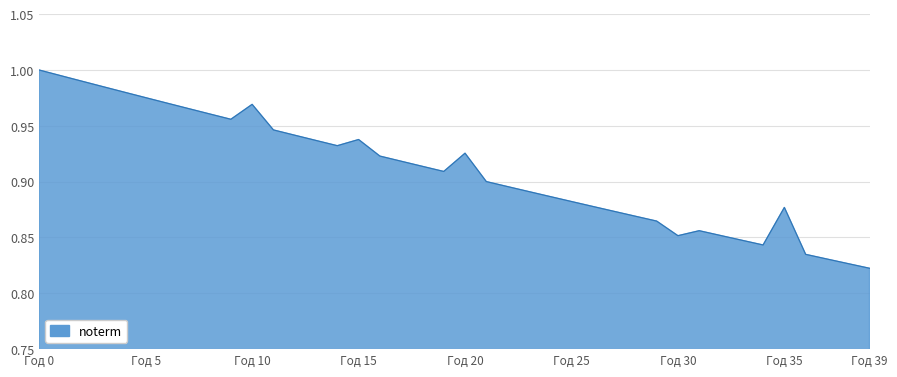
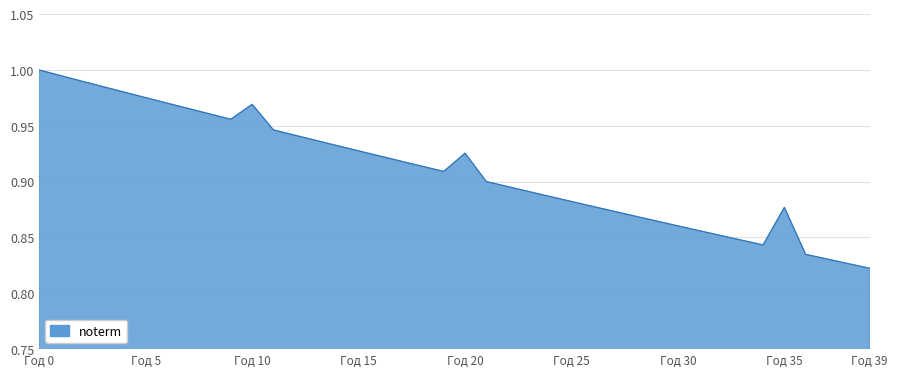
  {
    "Год 0": 1.000,
    "Год 5": 0.975,
    "Год 10": 0.969,
-   "Год 15": 0.938,
+   "Год 15": 0.928,
    "Год 20": 0.925,
    "Год 25": 0.882,
-   "Год 30": 0.852,
+   "Год 30": 0.860,
    "Год 35": 0.877,
    "Год 39": 0.822
  }
